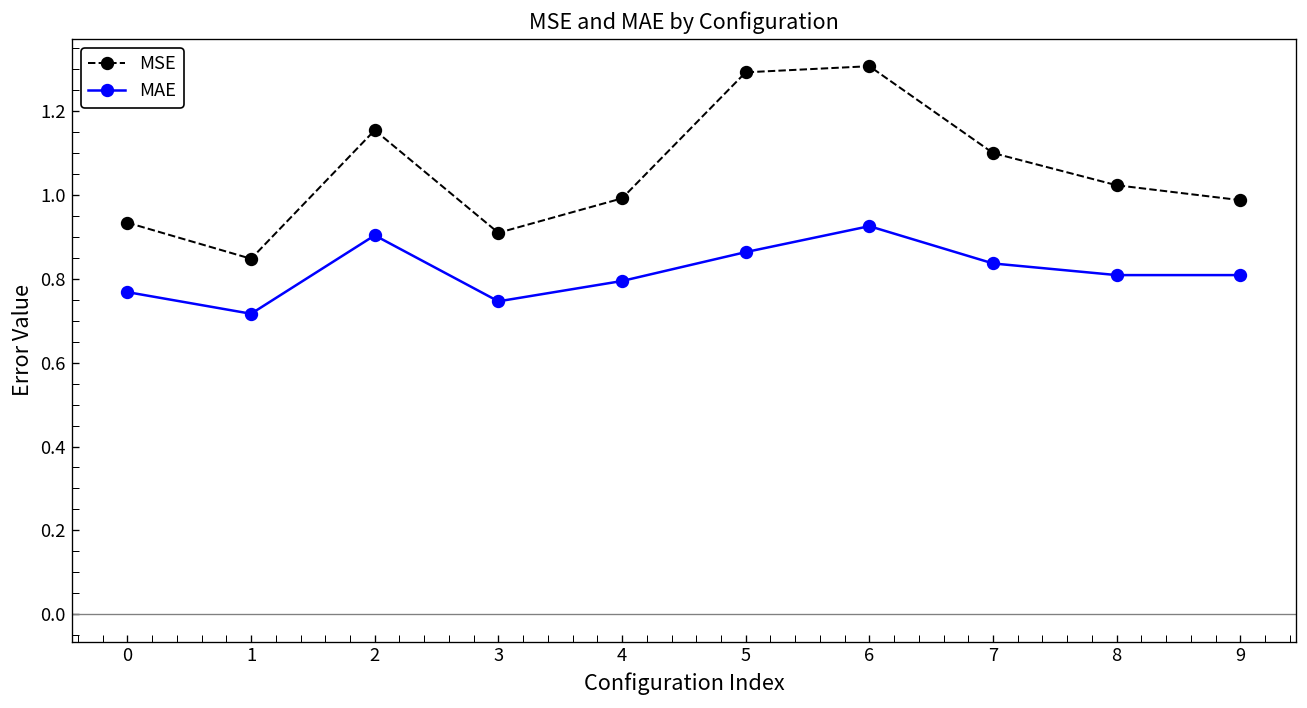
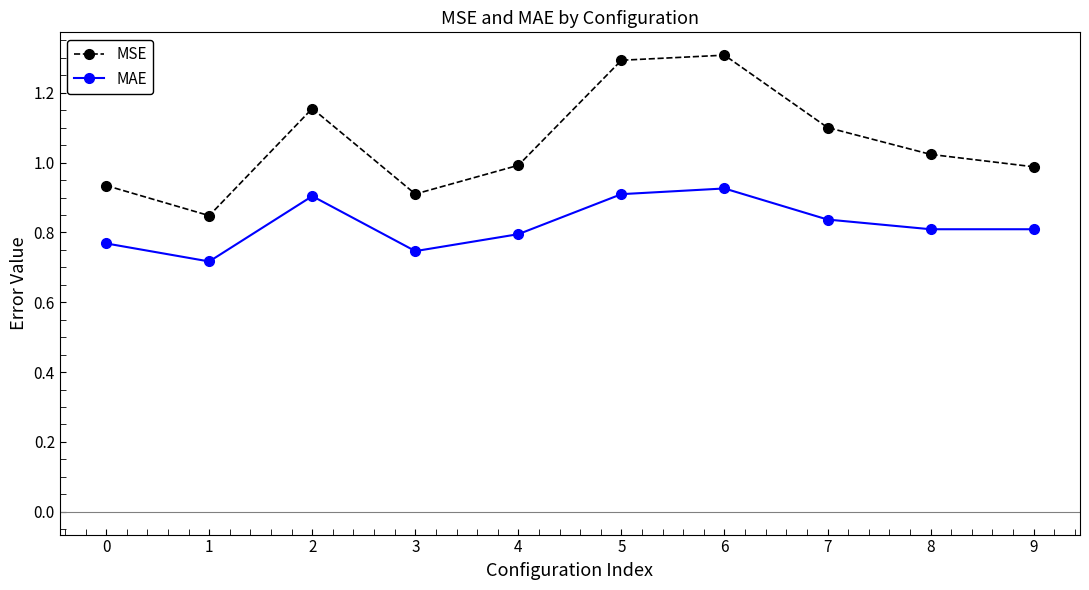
  {
    "MSE": {
      "0": 0.93,
      "1": 0.85,
      "2": 1.15,
      "3": 0.91,
      "4": 0.99,
      "5": 1.29,
      "6": 1.31,
      "7": 1.10,
      "8": 1.02,
      "9": 0.99
    },
    "MAE": {
      "0": 0.77,
      "1": 0.72,
      "2": 0.90,
      "3": 0.75,
      "4": 0.80,
-     "5": 0.86,
+     "5": 0.91,
      "6": 0.93,
      "7": 0.84,
      "8": 0.81,
      "9": 0.81
    }
  }
